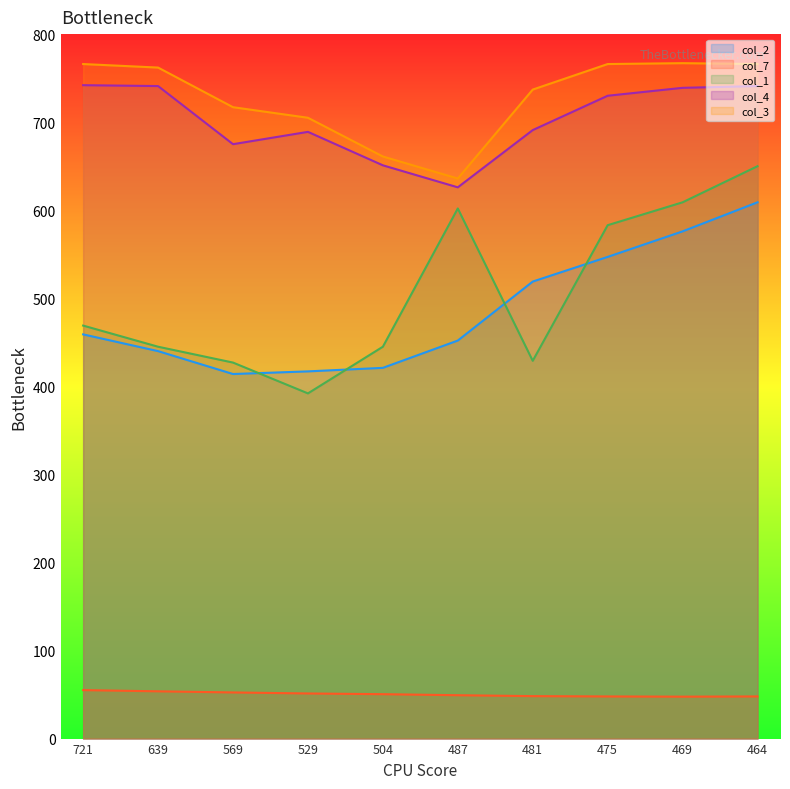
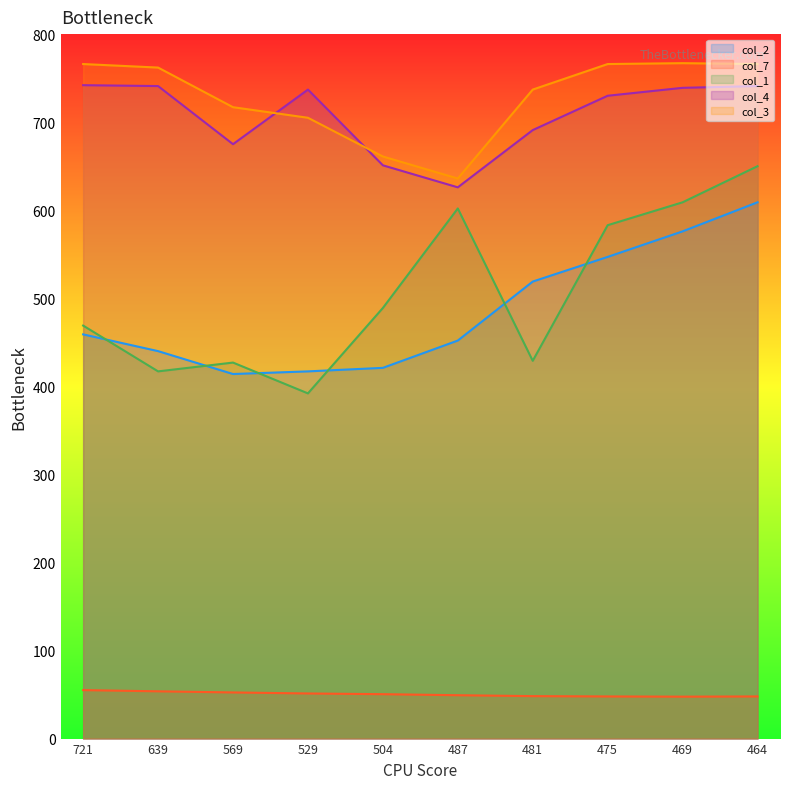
  {
    "col_2": {
      "721": 460,
      "639": 440,
      "569": 410,
      "529": 420,
      "504": 420,
      "487": 450,
      "481": 520,
      "475": 550,
      "469": 580,
      "464": 610
    },
    "col_1": {
      "721": 470,
-     "639": 450,
+     "639": 420,
      "569": 430,
      "529": 390,
-     "504": 450,
+     "504": 490,
      "487": 600,
      "481": 430,
      "475": 580,
      "469": 610,
      "464": 650
    },
    "col_4": {
      "721": 740,
      "639": 740,
      "569": 680,
-     "529": 690,
+     "529": 740,
      "504": 650,
      "487": 630,
      "481": 690,
      "475": 730,
      "469": 740
    }
  }
